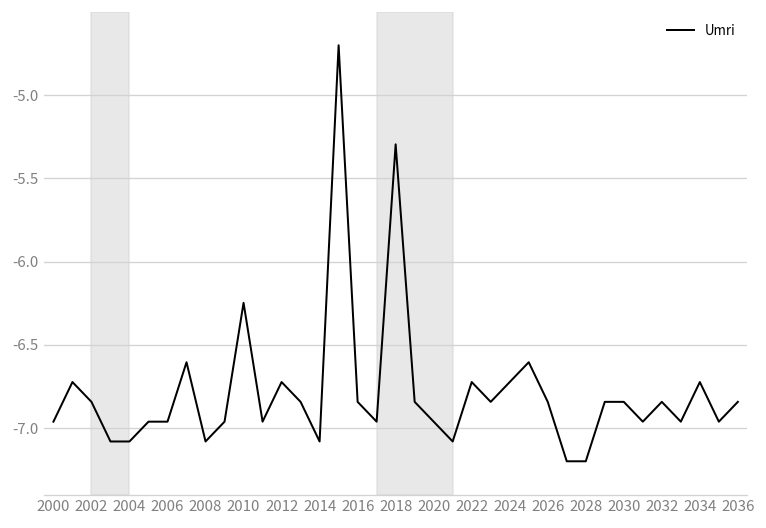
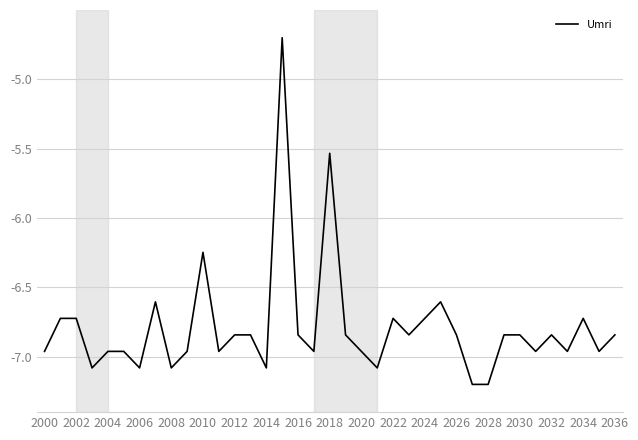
  {
    "2000": -6.96,
-   "2002": -6.84,
-   "2004": -7.08,
-   "2006": -6.96,
+   "2002": -6.72,
+   "2004": -6.96,
+   "2006": -7.08,
    "2008": -7.08,
    "2010": -6.25,
-   "2012": -6.72,
+   "2012": -6.84,
    "2014": -7.08,
    "2016": -6.84,
-   "2018": -5.30,
+   "2018": -5.53,
    "2020": -6.96,
    "2022": -6.72,
    "2024": -6.72,
    "2026": -6.84,
    "2028": -7.20,
    "2030": -6.84,
    "2032": -6.84,
    "2034": -6.72,
    "2036": -6.84
  }
